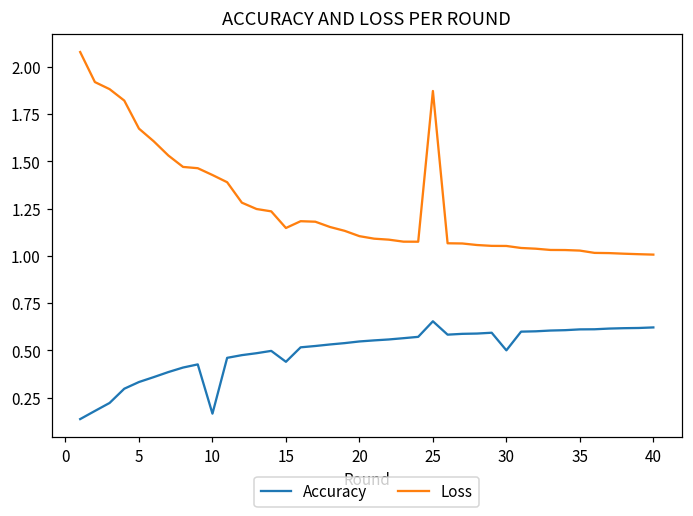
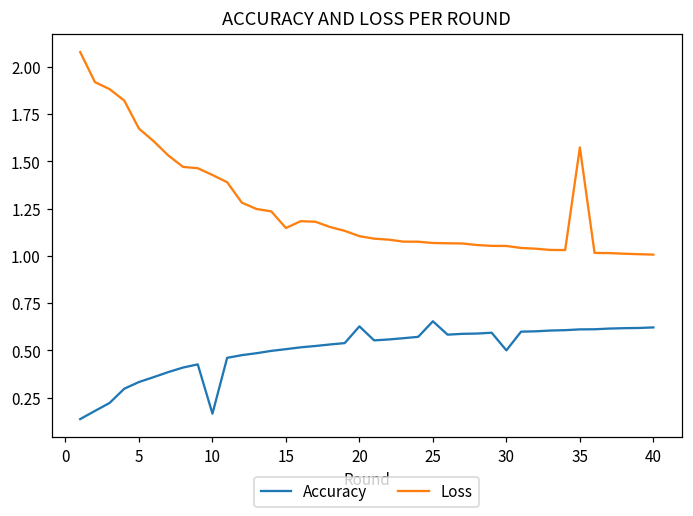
  {
    "Accuracy": {
      "5": 0.33,
      "10": 0.17,
-     "15": 0.44,
-     "20": 0.55,
+     "15": 0.51,
+     "20": 0.63,
      "25": 0.65,
      "30": 0.50,
      "35": 0.61,
      "40": 0.62
    },
    "Loss": {
      "5": 1.67,
      "10": 1.43,
      "15": 1.15,
      "20": 1.10,
-     "25": 1.87,
+     "25": 1.07,
      "30": 1.05,
-     "35": 1.03,
+     "35": 1.57,
      "40": 1.01
    }
  }
